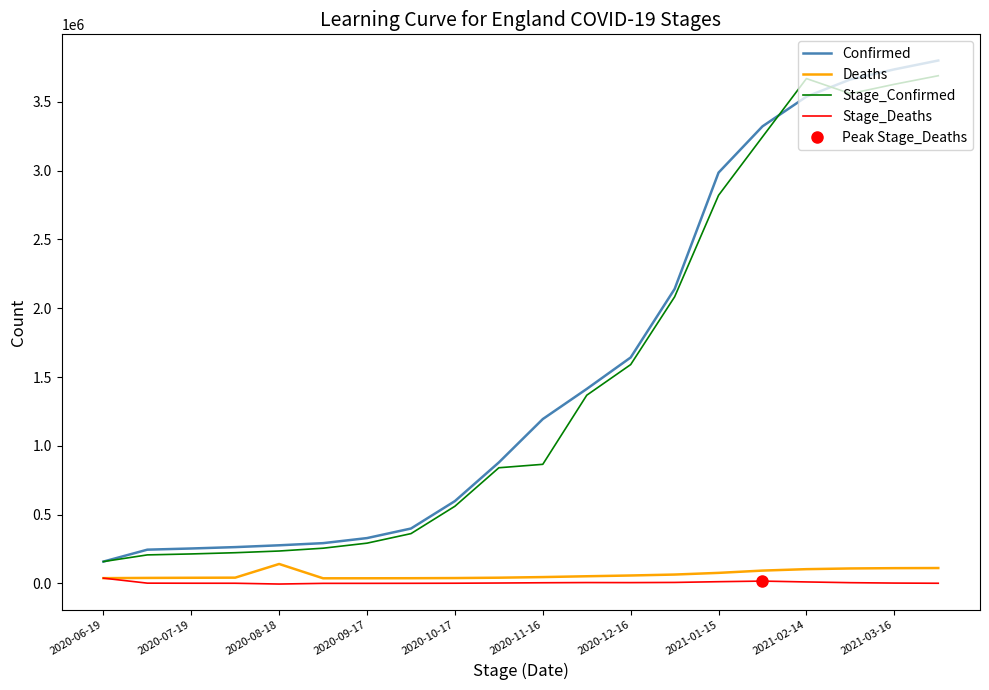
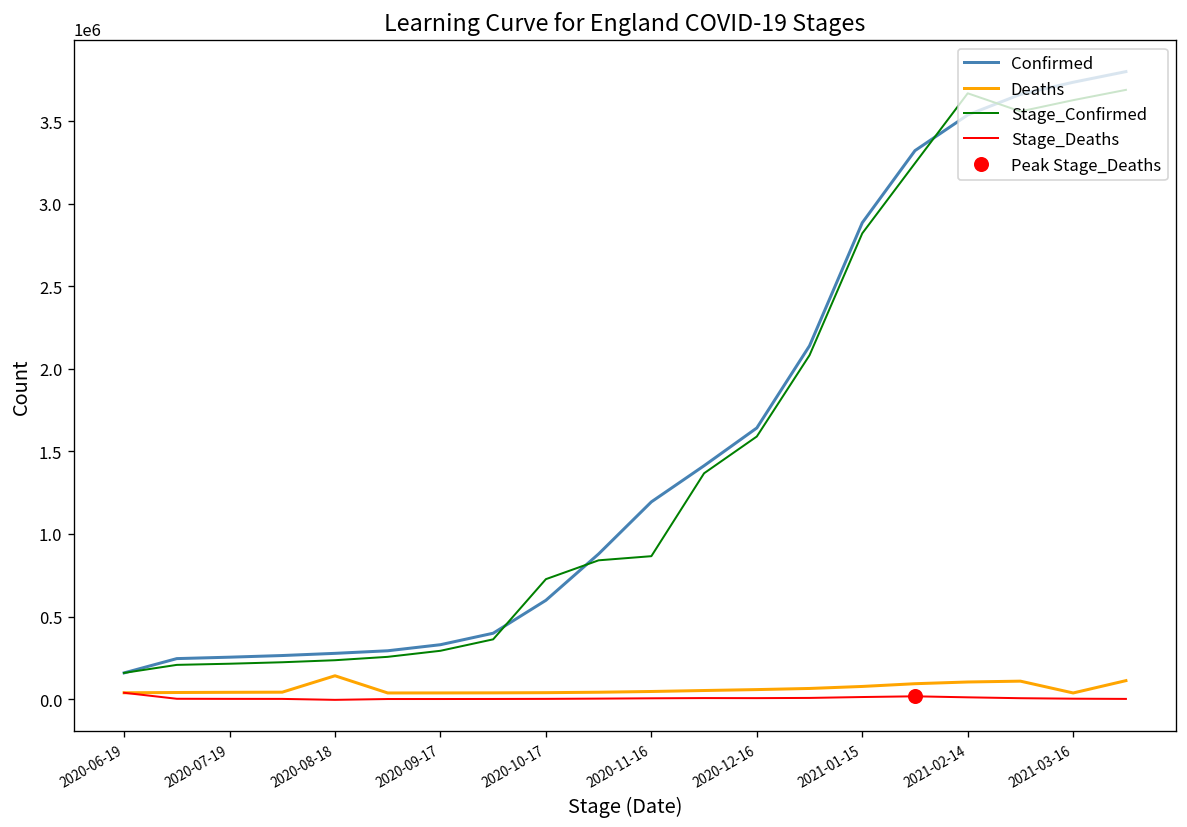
  {
    "Confirmed": {
      "2020-07-19": 250000,
      "2020-08-18": 280000,
      "2020-09-17": 330000,
      "2020-10-17": 600000,
      "2020-11-16": 1190000,
      "2020-12-16": 1640000,
-     "2021-01-15": 2990000
+     "2021-01-15": 2890000
    },
    "Deaths": {
      "2020-07-19": 40000,
      "2020-08-18": 140000,
      "2020-09-17": 40000,
      "2020-10-17": 40000,
      "2020-11-16": 50000,
      "2020-12-16": 60000,
      "2021-01-15": 80000,
      "2021-02-14": 100000,
-     "2021-03-16": 110000
+     "2021-03-16": 40000
    },
    "Stage_Confirmed": {
      "2020-07-19": 210000,
      "2020-08-18": 240000,
      "2020-09-17": 290000,
-     "2020-10-17": 560000,
+     "2020-10-17": 730000,
      "2020-11-16": 870000,
      "2020-12-16": 1590000,
      "2021-01-15": 2820000
    }
  }
